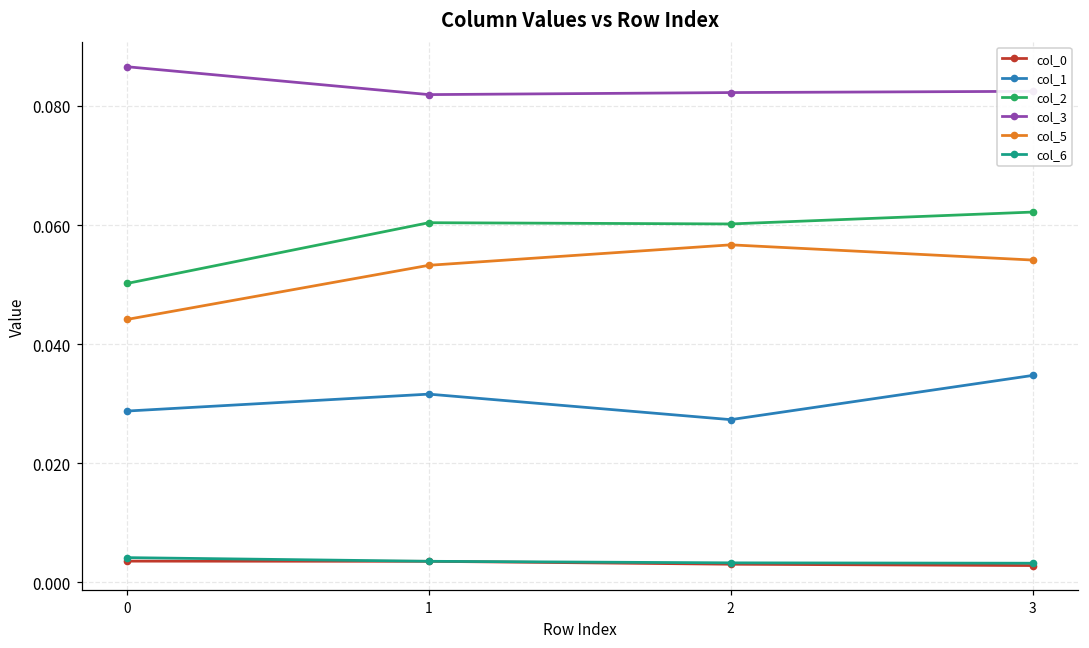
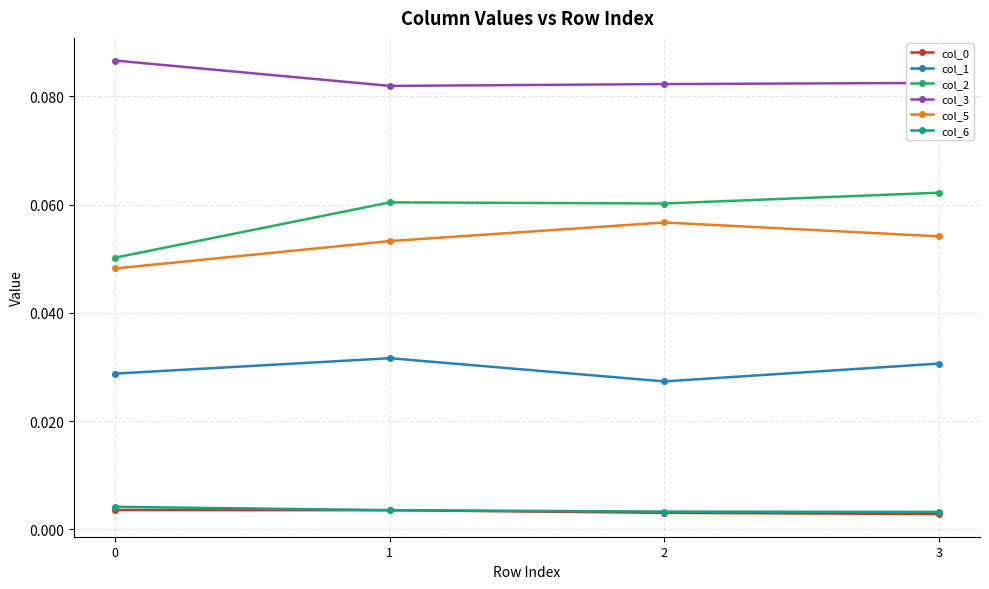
  {
    "col_0": {
      "0": 0.004
    },
    "col_1": {
      "0": 0.029,
      "1": 0.032,
      "2": 0.027,
-     "3": 0.035
+     "3": 0.031
    },
    "col_3": {
      "0": 0.087,
      "1": 0.082,
      "2": 0.082
    },
    "col_5": {
-     "0": 0.044,
+     "0": 0.048,
      "1": 0.053,
      "2": 0.057,
      "3": 0.054
    }
  }
